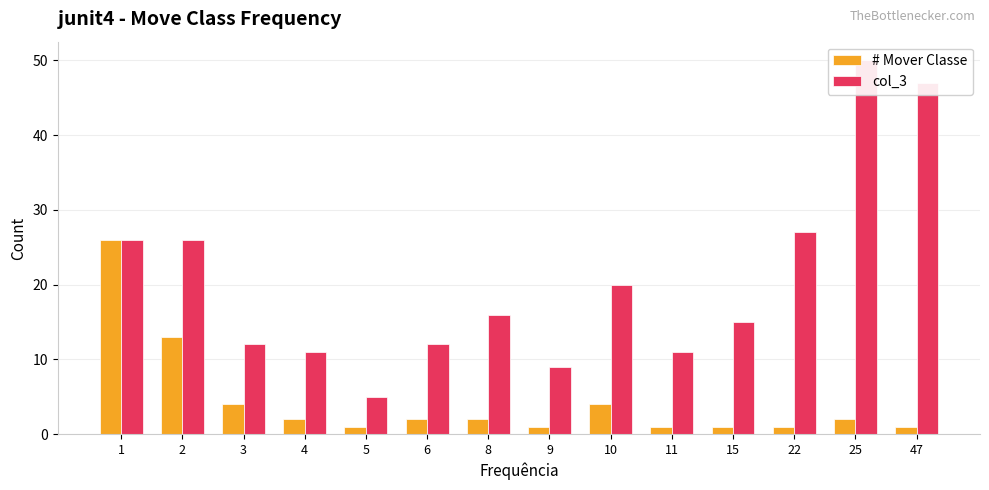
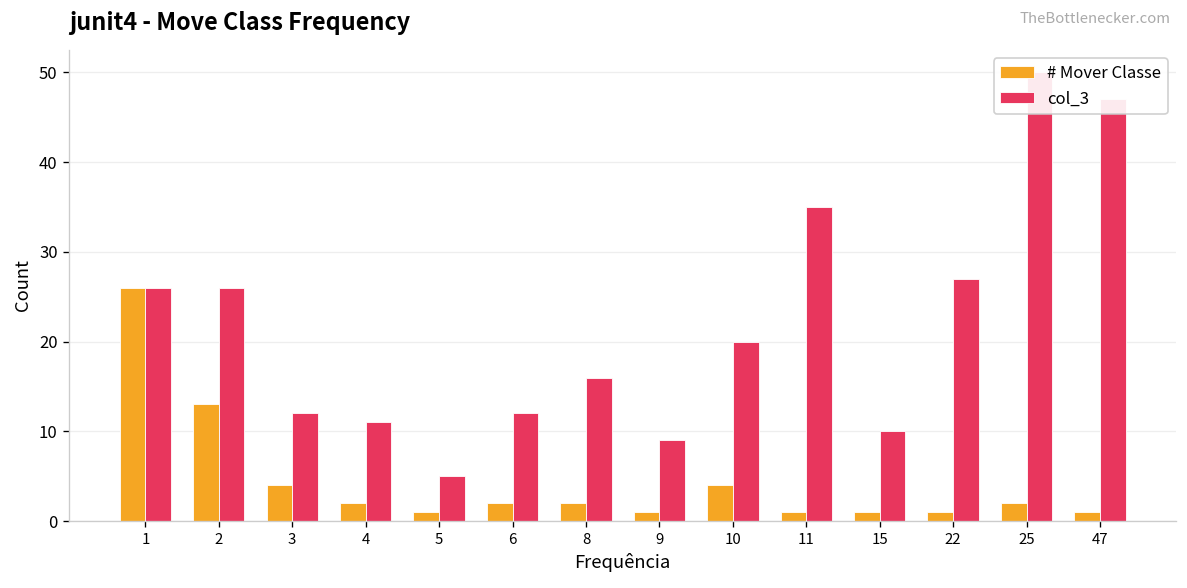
  {
    "# Mover Classe": {
      "1": 26,
      "2": 13,
      "3": 4,
      "4": 2,
      "5": 1,
      "6": 2,
      "8": 2,
      "9": 1,
      "10": 4,
      "11": 1,
      "15": 1,
      "22": 1,
      "25": 2,
      "47": 1
    },
    "col_3": {
      "1": 26,
      "2": 26,
      "3": 12,
      "4": 11,
      "5": 5,
      "6": 12,
      "8": 16,
      "9": 9,
      "10": 20,
-     "11": 11,
-     "15": 15,
+     "11": 35,
+     "15": 10,
      "22": 27
    }
  }
